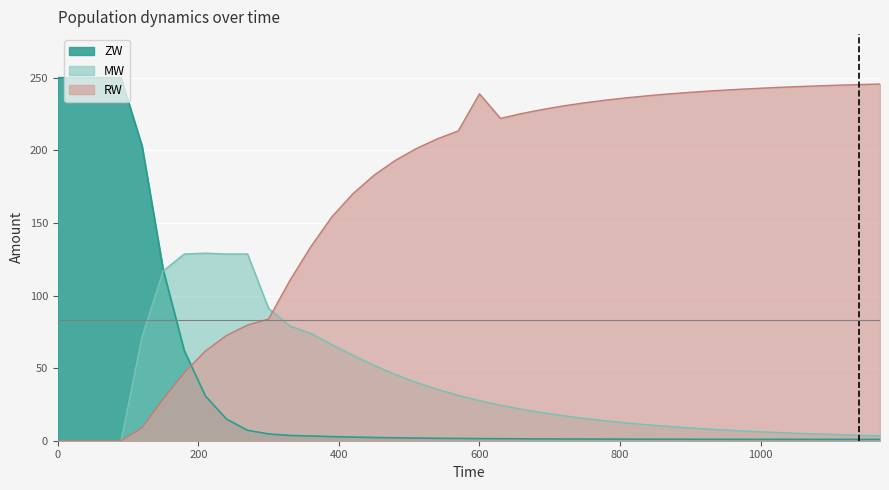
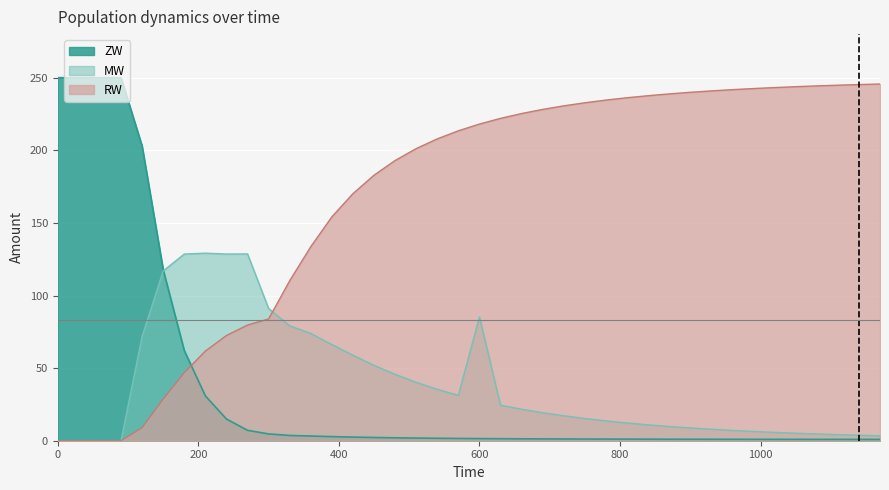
  {
    "ZW": {
      "0": 250,
      "600": 1
    },
    "MW": {
-     "600": 28
+     "600": 85
    },
    "RW": {
-     "600": 239
+     "600": 218
    }
  }
